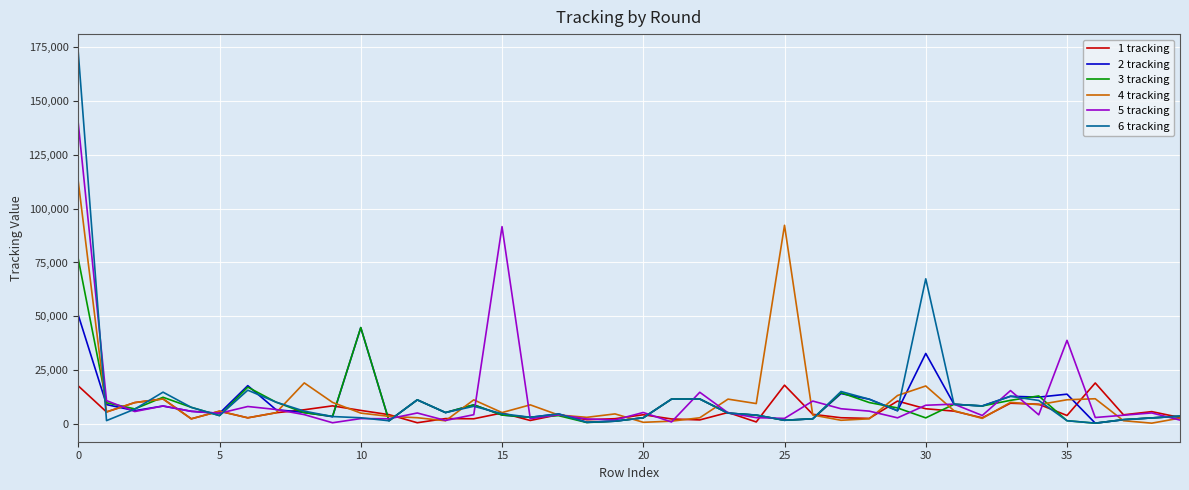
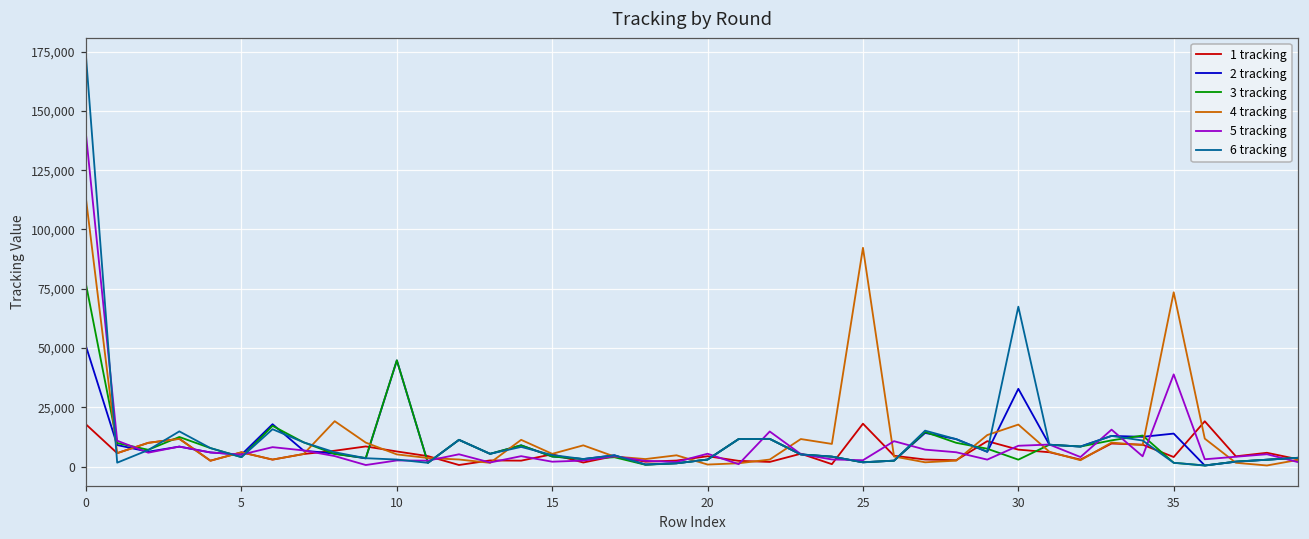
  {
    "1 tracking": {
      "0": "18,000",
      "10": "6,000",
      "25": "18,000",
      "30": "7,000",
      "35": "4,000"
    },
    "2 tracking": {
      "0": "51,000",
      "30": "33,000",
      "35": "14,000"
    },
    "3 tracking": {
      "0": "77,000",
      "30": "3,000"
    },
    "4 tracking": {
      "0": "113,000",
      "10": "5,000",
      "20": "1,000",
      "25": "92,000",
      "30": "18,000",
-     "35": "11,000"
+     "35": "73,000"
    },
    "5 tracking": {
      "0": "140,000",
-     "15": "92,000",
+     "15": "2,000",
      "30": "9,000",
      "35": "39,000"
    },
    "6 tracking": {
      "0": "172,000",
      "30": "67,000"
    }
  }
